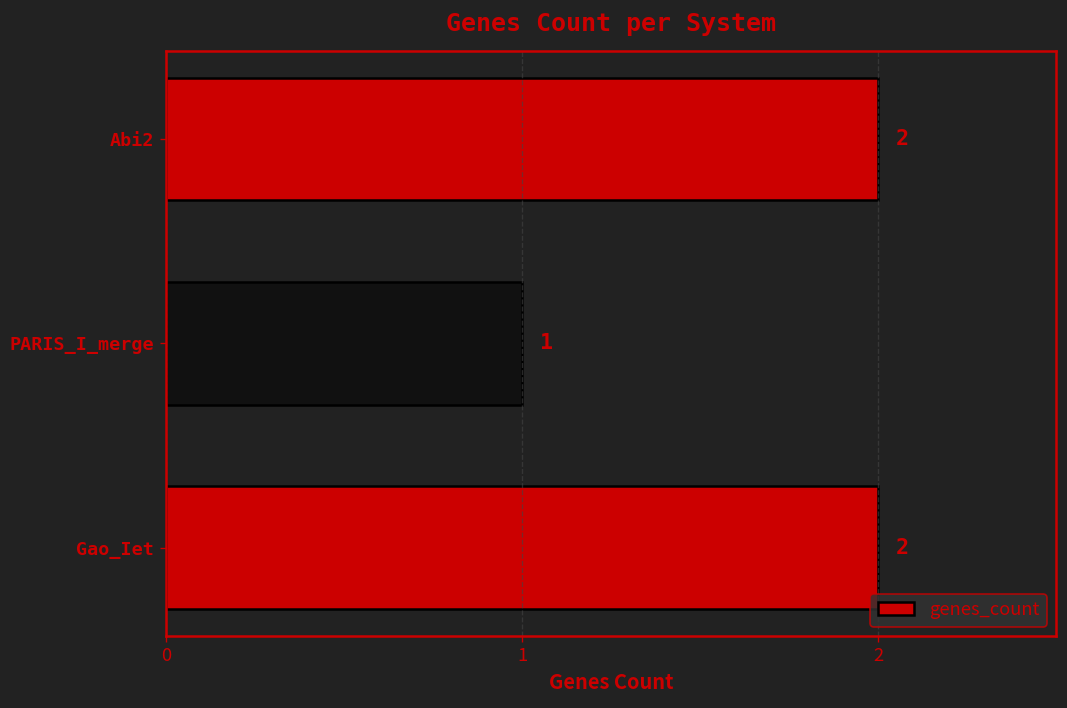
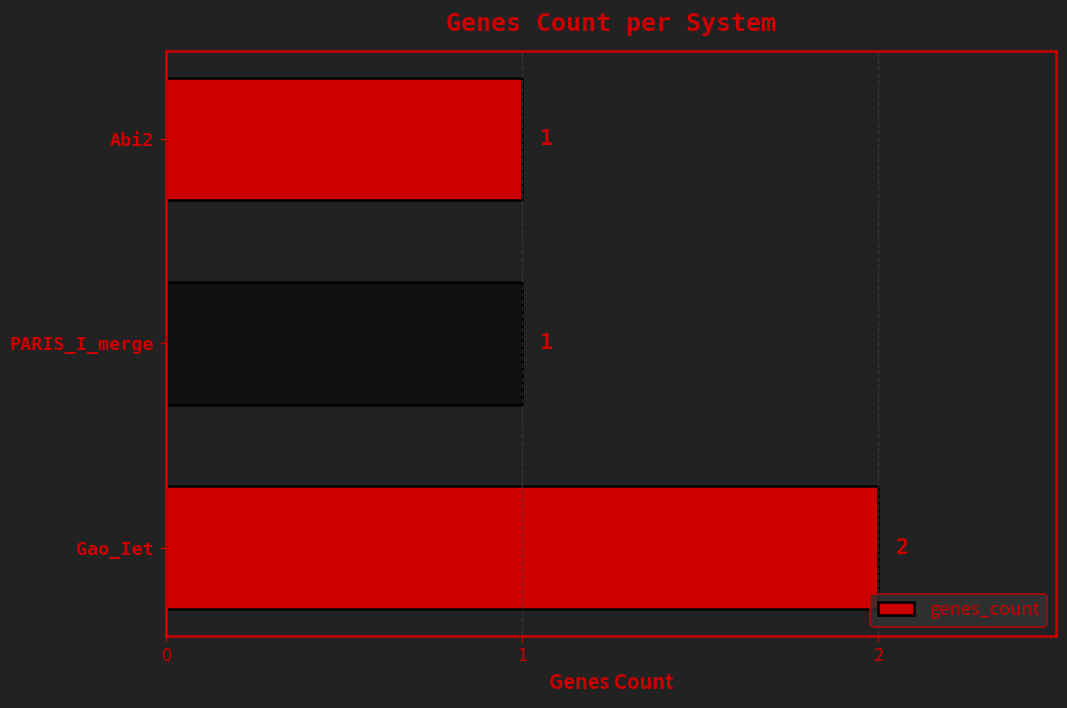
  {
-   "Abi2": 2,
+   "Abi2": 1,
    "PARIS_I_merge": 1,
    "Gao_Iet": 2
  }
